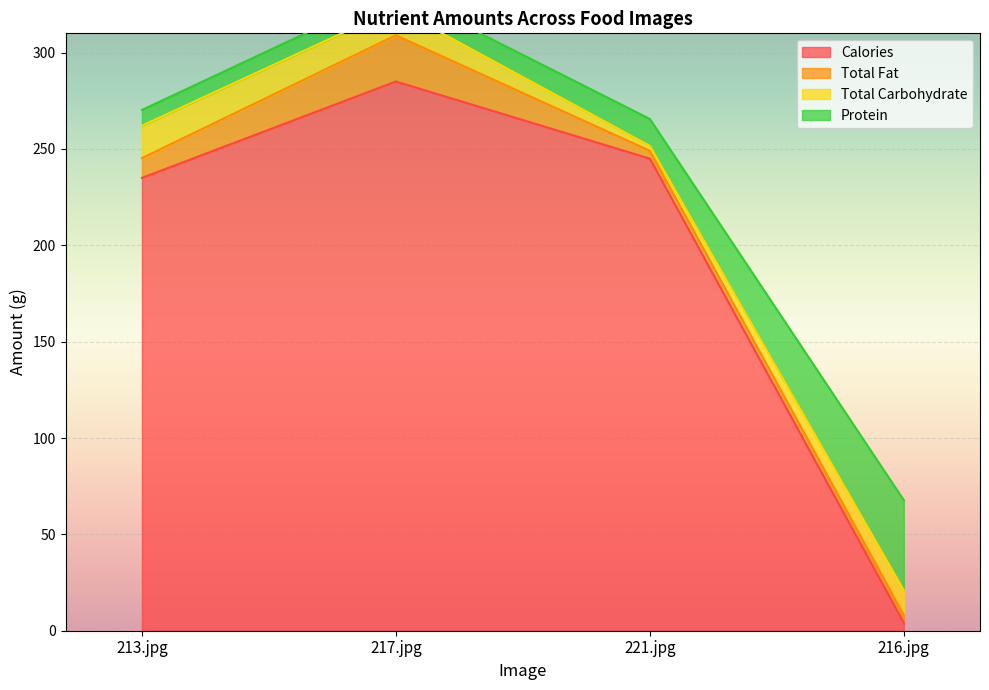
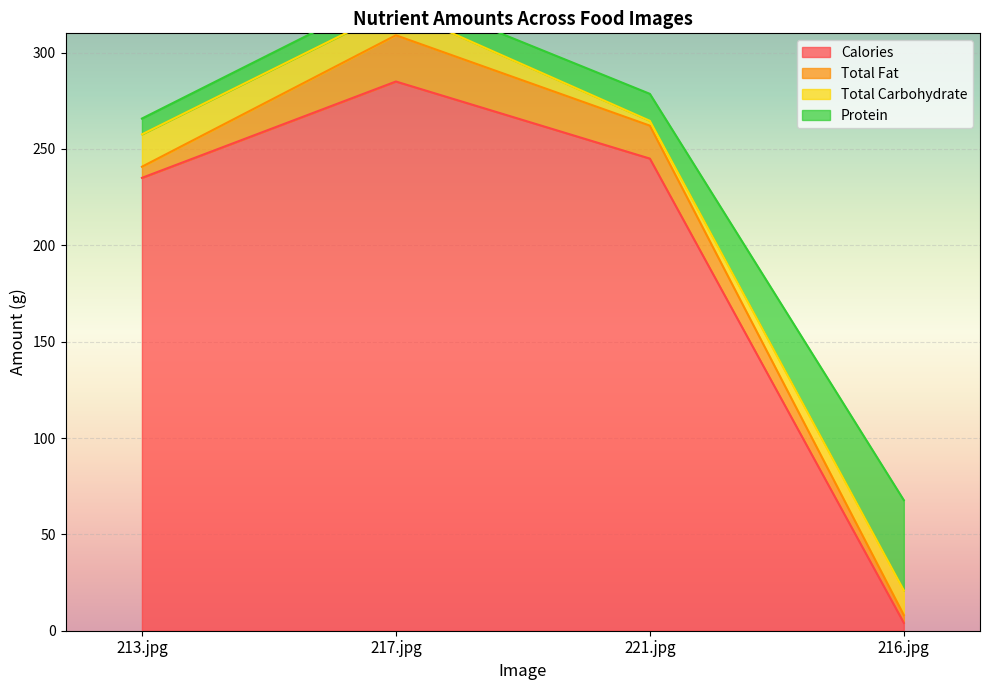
  {
    "Calories": {
      "213.jpg": 235,
      "217.jpg": 285,
      "221.jpg": 245,
      "216.jpg": 4
    },
    "Total Fat": {
-     "213.jpg": 10,
+     "213.jpg": 6,
      "217.jpg": 24,
-     "221.jpg": 4,
+     "221.jpg": 17,
      "216.jpg": 4
    },
    "Total Carbohydrate": {
      "213.jpg": 17,
      "221.jpg": 3,
      "216.jpg": 13
    },
    "Protein": {
      "213.jpg": 8,
      "221.jpg": 14,
      "216.jpg": 47
    }
  }
